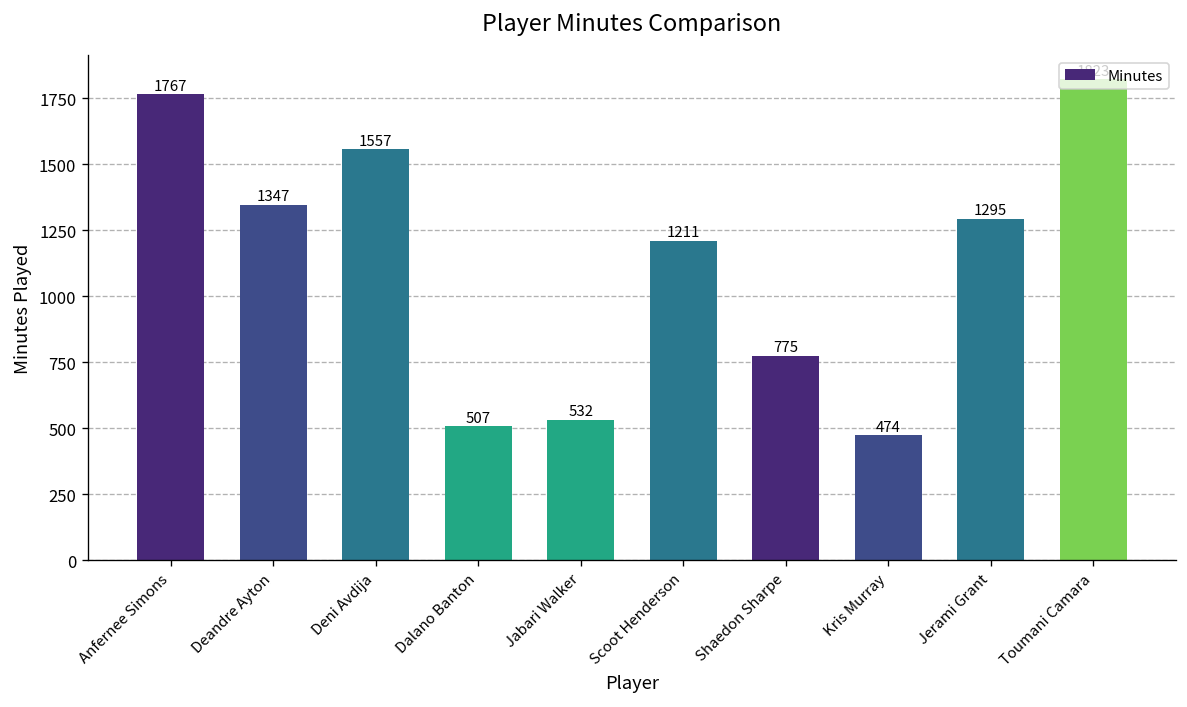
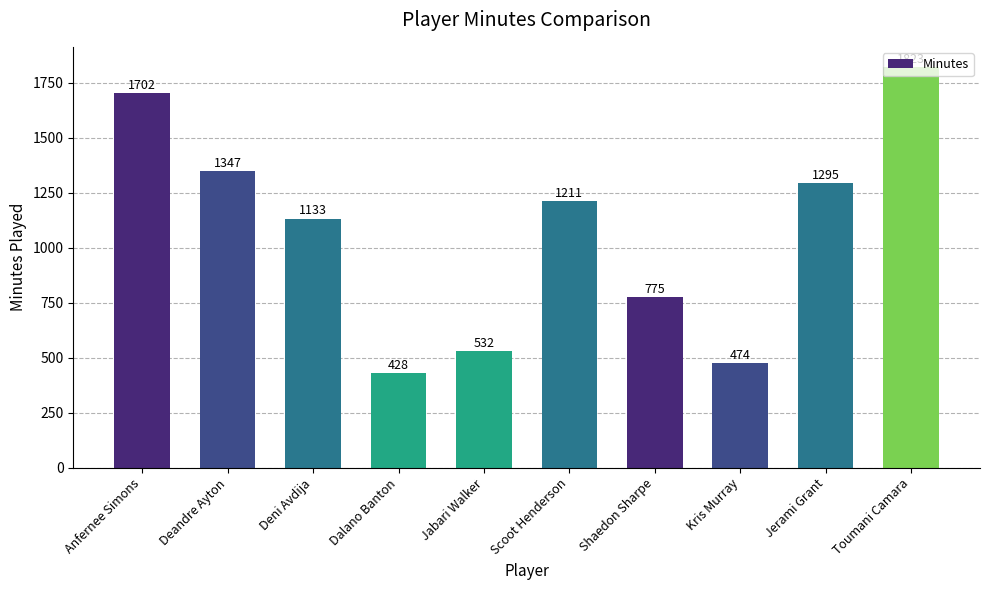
  {
-   "Anfernee Simons": 1767,
+   "Anfernee Simons": 1702,
    "Deandre Ayton": 1347,
-   "Deni Avdija": 1557,
-   "Dalano Banton": 507,
+   "Deni Avdija": 1133,
+   "Dalano Banton": 428,
    "Jabari Walker": 532,
    "Scoot Henderson": 1211,
    "Shaedon Sharpe": 775,
    "Kris Murray": 474,
    "Jerami Grant": 1295
  }
